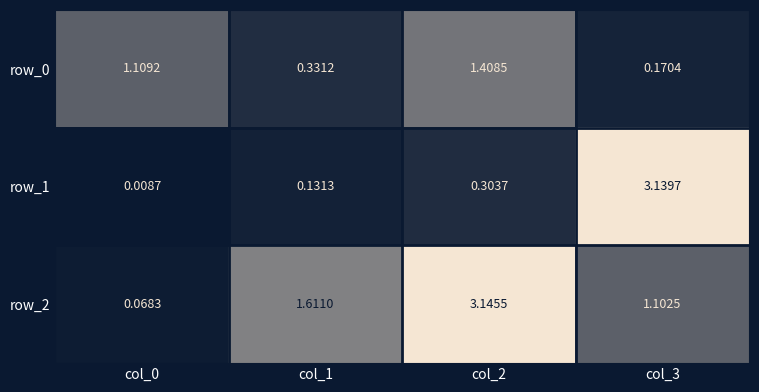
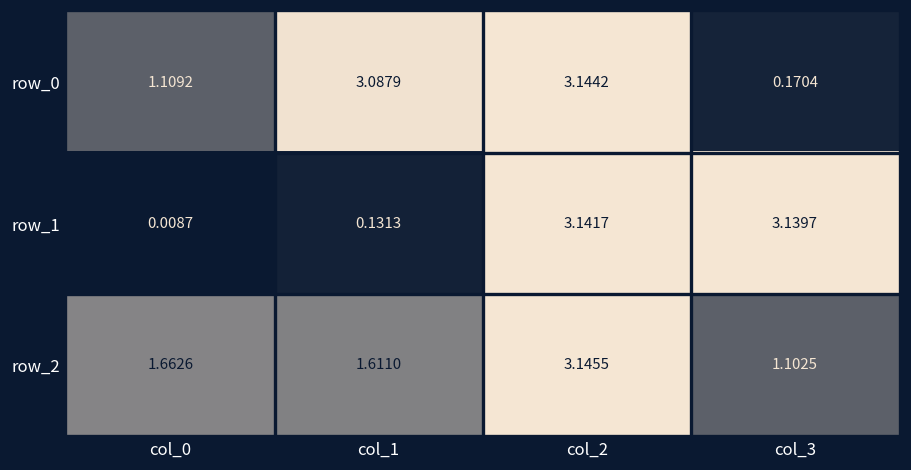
  {
    "row_0": {
      "col_0": 1.1092,
-     "col_1": 0.3312,
-     "col_2": 1.4085,
+     "col_1": 3.0879,
+     "col_2": 3.1442,
      "col_3": 0.1704
    },
    "row_1": {
      "col_0": 0.0087,
      "col_1": 0.1313,
-     "col_2": 0.3037,
+     "col_2": 3.1417,
      "col_3": 3.1397
    },
    "row_2": {
-     "col_0": 0.0683,
+     "col_0": 1.6626,
      "col_1": 1.6110,
      "col_2": 3.1455,
      "col_3": 1.1025
    }
  }
